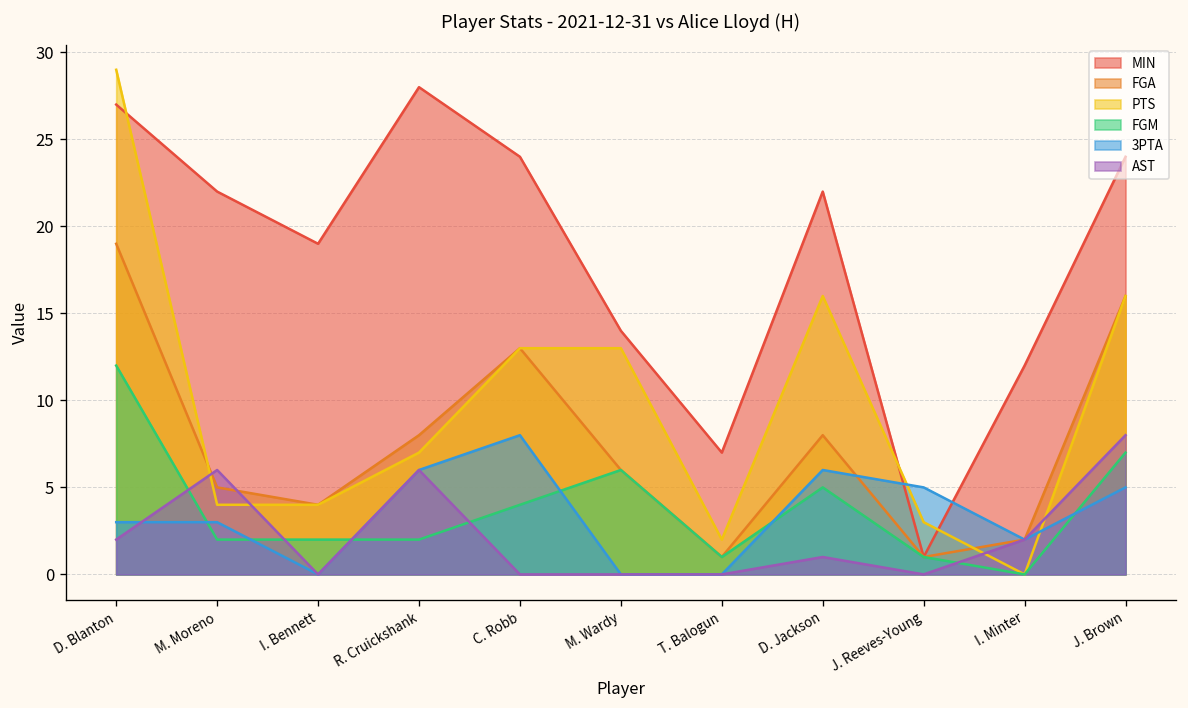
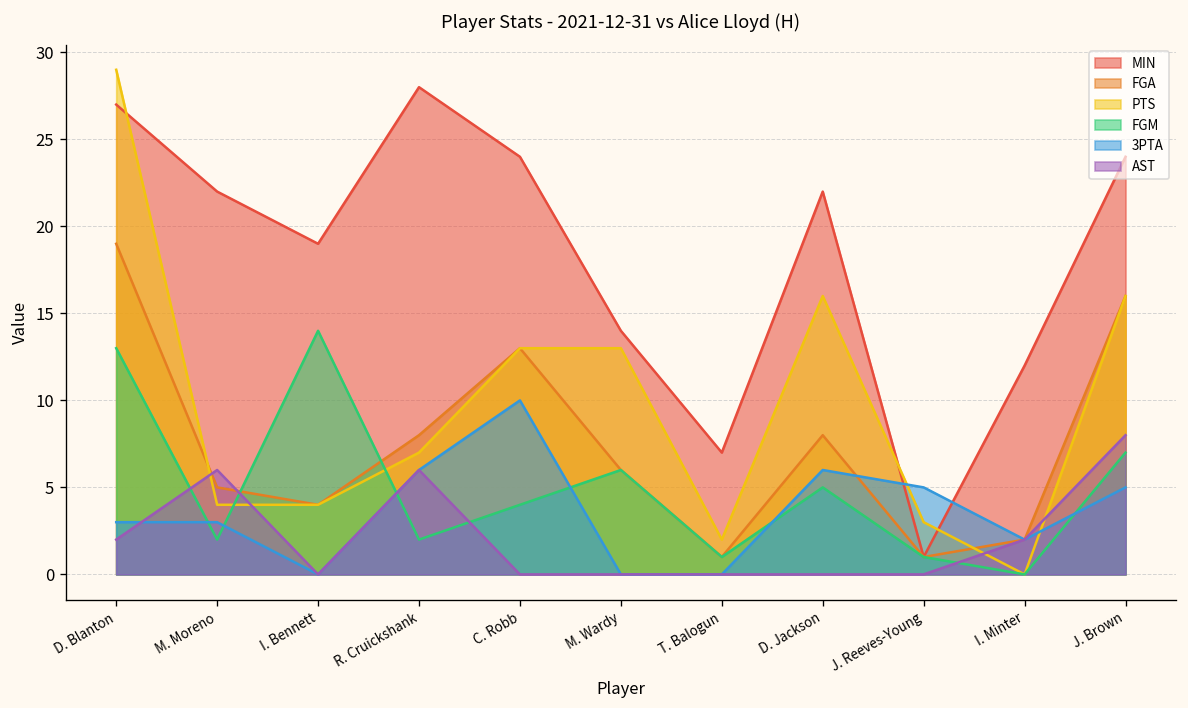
  {
    "PTS": {
      "D. Blanton": 29,
      "M. Moreno": 4,
      "R. Cruickshank": 7,
      "M. Wardy": 13,
      "T. Balogun": 2,
      "D. Jackson": 16,
      "J. Reeves-Young": 3
    },
    "FGM": {
-     "D. Blanton": 12,
+     "D. Blanton": 13,
      "M. Moreno": 2,
-     "I. Bennett": 2,
+     "I. Bennett": 14,
      "R. Cruickshank": 2,
      "C. Robb": 4,
      "D. Jackson": 5,
      "J. Brown": 7
    },
    "3PTA": {
      "D. Blanton": 3,
      "M. Moreno": 3,
-     "C. Robb": 8,
+     "C. Robb": 10,
      "D. Jackson": 6,
      "J. Reeves-Young": 5,
      "J. Brown": 5
    },
    "AST": {
      "D. Blanton": 2,
      "M. Moreno": 6,
      "C. Robb": 0,
-     "D. Jackson": 1,
+     "D. Jackson": 0,
      "J. Reeves-Young": 0,
      "J. Brown": 8
    }
  }
